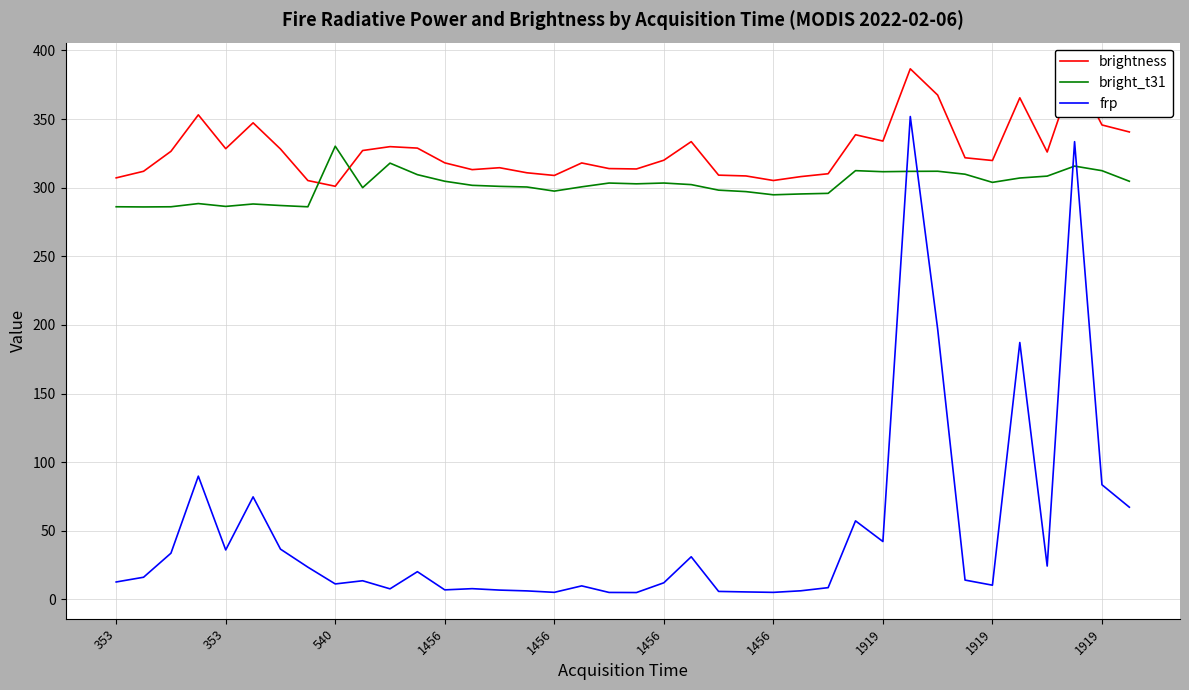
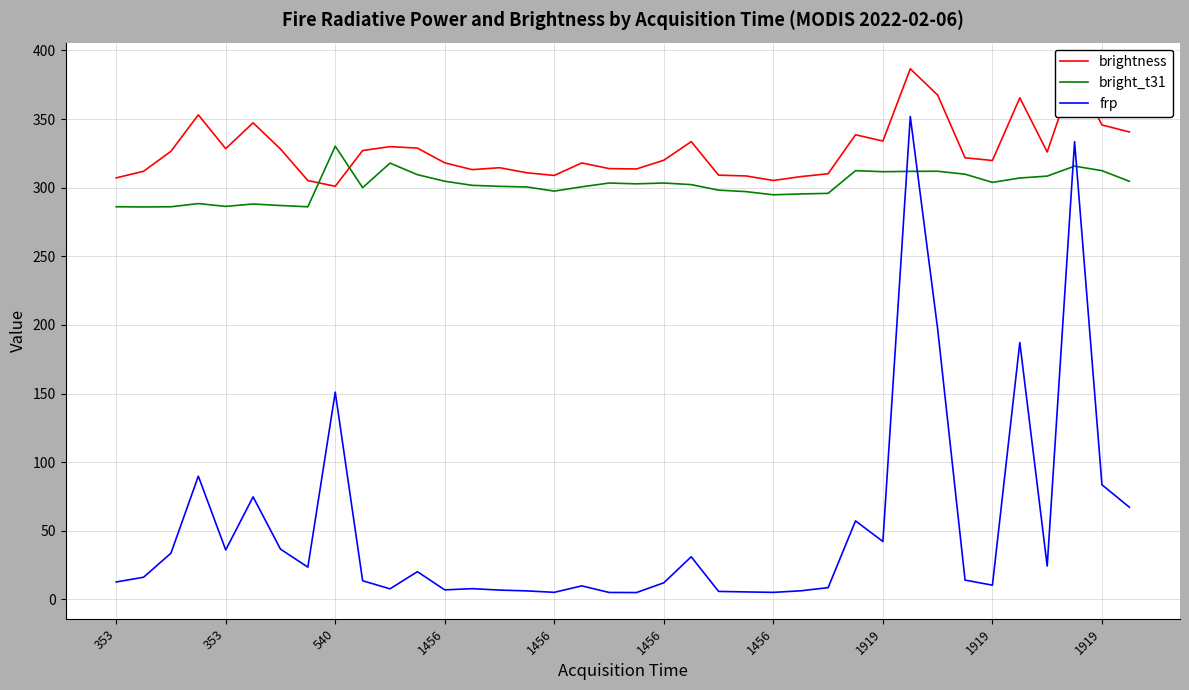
  {
    "brightness": {
      "540": 301
    },
    "bright_t31": {
      "540": 330
    },
    "frp": {
-     "540": 11
+     "540": 151
    }
  }
